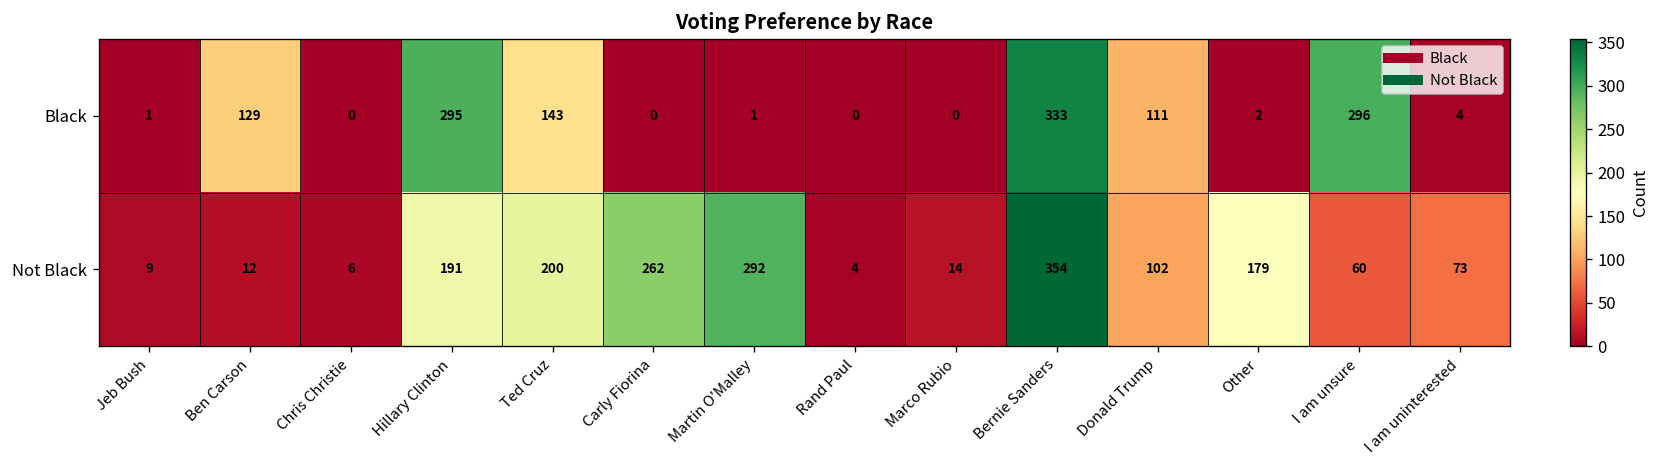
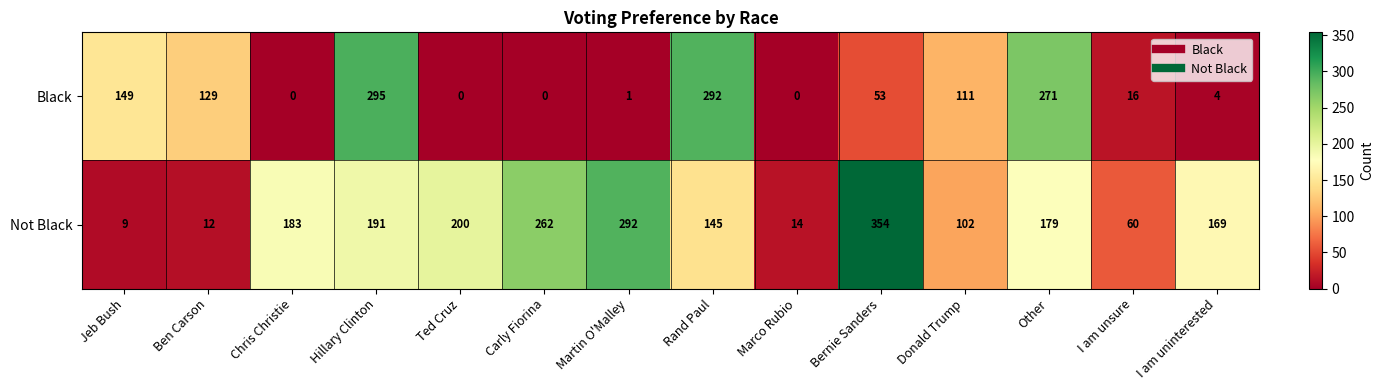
  {
    "Black": {
-     "Jeb Bush": 1,
+     "Jeb Bush": 149,
      "Ben Carson": 129,
      "Chris Christie": 0,
      "Hillary Clinton": 295,
-     "Ted Cruz": 143,
+     "Ted Cruz": 0,
      "Carly Fiorina": 0,
      "Martin O'Malley": 1,
-     "Rand Paul": 0,
+     "Rand Paul": 292,
      "Marco Rubio": 0,
-     "Bernie Sanders": 333,
+     "Bernie Sanders": 53,
      "Donald Trump": 111,
-     "Other": 2,
-     "I am unsure": 296,
+     "Other": 271,
+     "I am unsure": 16,
      "I am uninterested": 4
    },
    "Not Black": {
      "Jeb Bush": 9,
      "Ben Carson": 12,
-     "Chris Christie": 6,
+     "Chris Christie": 183,
      "Hillary Clinton": 191,
      "Ted Cruz": 200,
      "Carly Fiorina": 262,
      "Martin O'Malley": 292,
-     "Rand Paul": 4,
+     "Rand Paul": 145,
      "Marco Rubio": 14,
      "Bernie Sanders": 354,
      "Donald Trump": 102,
      "Other": 179,
      "I am unsure": 60,
-     "I am uninterested": 73
+     "I am uninterested": 169
    }
  }
